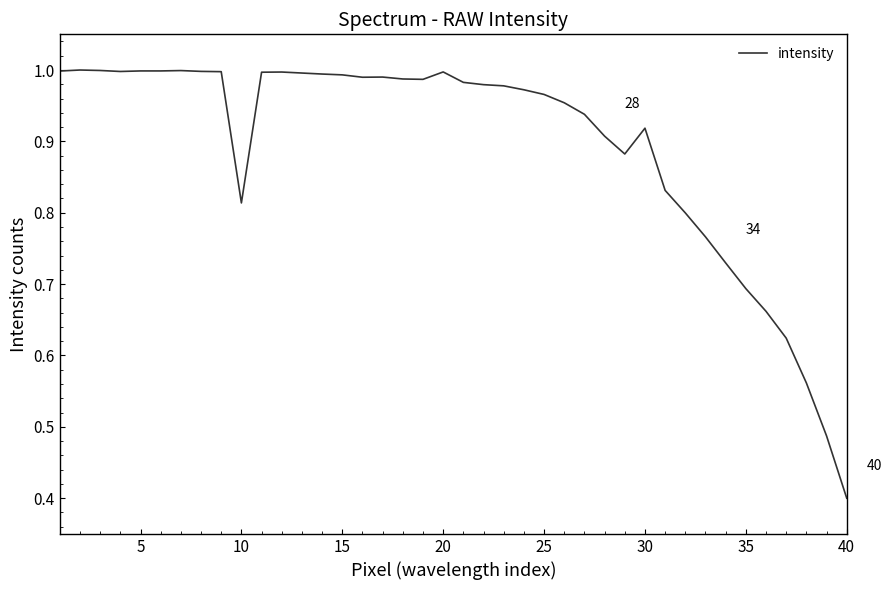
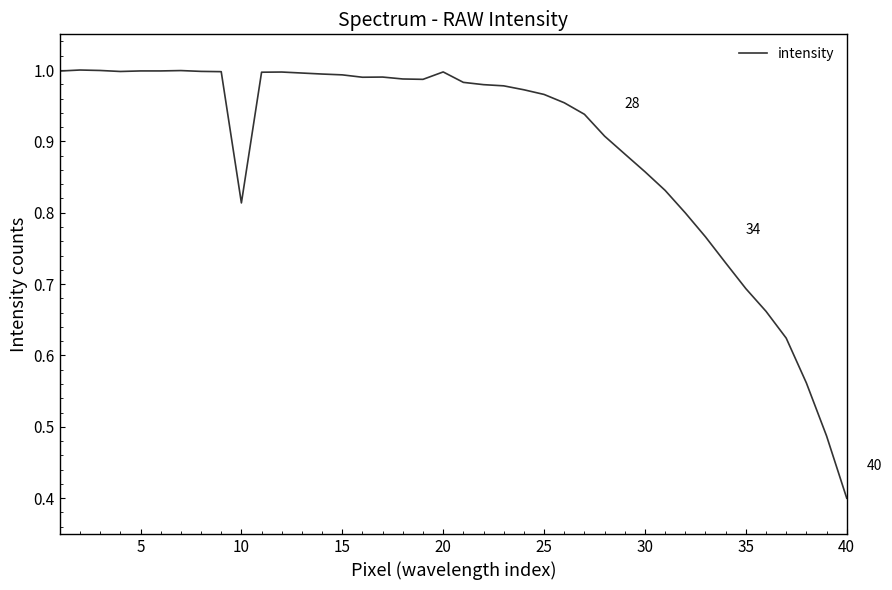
  {
    "5": 1.00,
    "10": 0.81,
    "15": 0.99,
    "20": 1.00,
    "25": 0.97,
-   "30": 0.92,
+   "30": 0.86,
    "35": 0.69,
    "40": 0.40
  }
